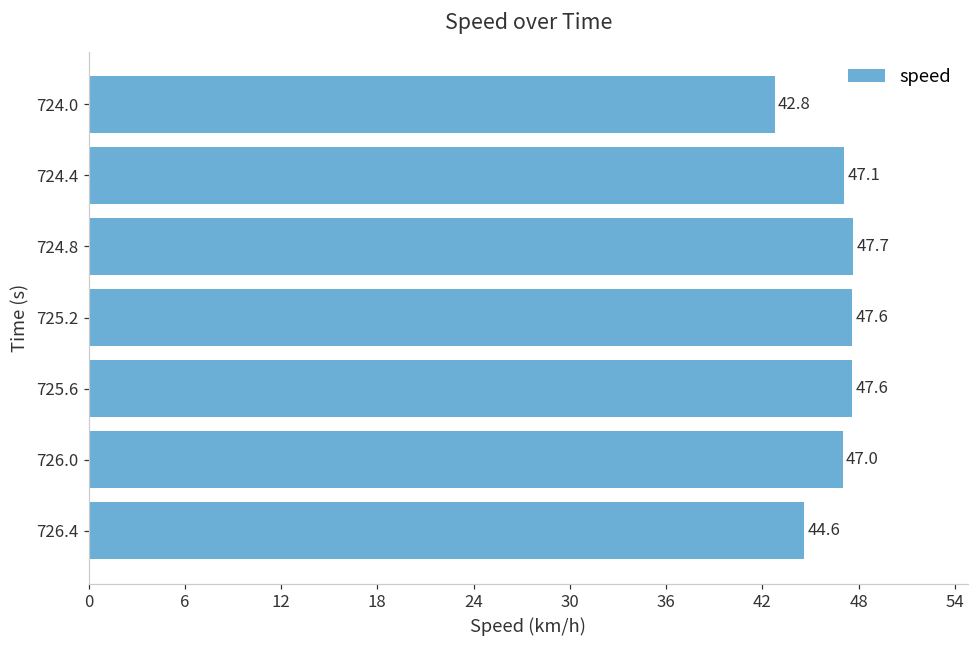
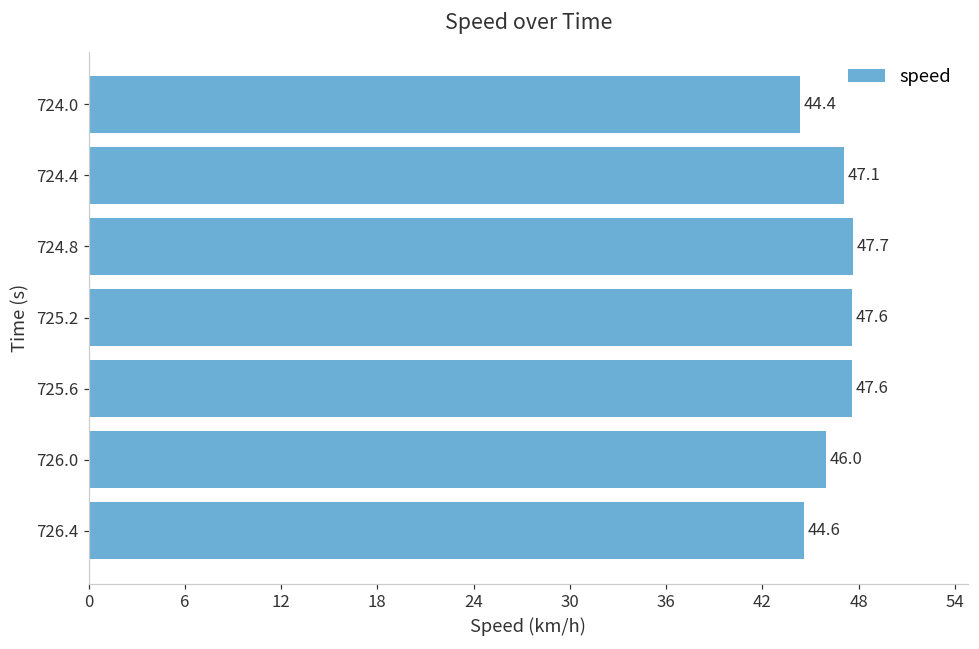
  {
-   "724.0": 42.8,
+   "724.0": 44.4,
    "724.4": 47.1,
    "724.8": 47.7,
    "725.2": 47.6,
    "725.6": 47.6,
-   "726.0": 47.0,
+   "726.0": 46.0,
    "726.4": 44.6
  }
